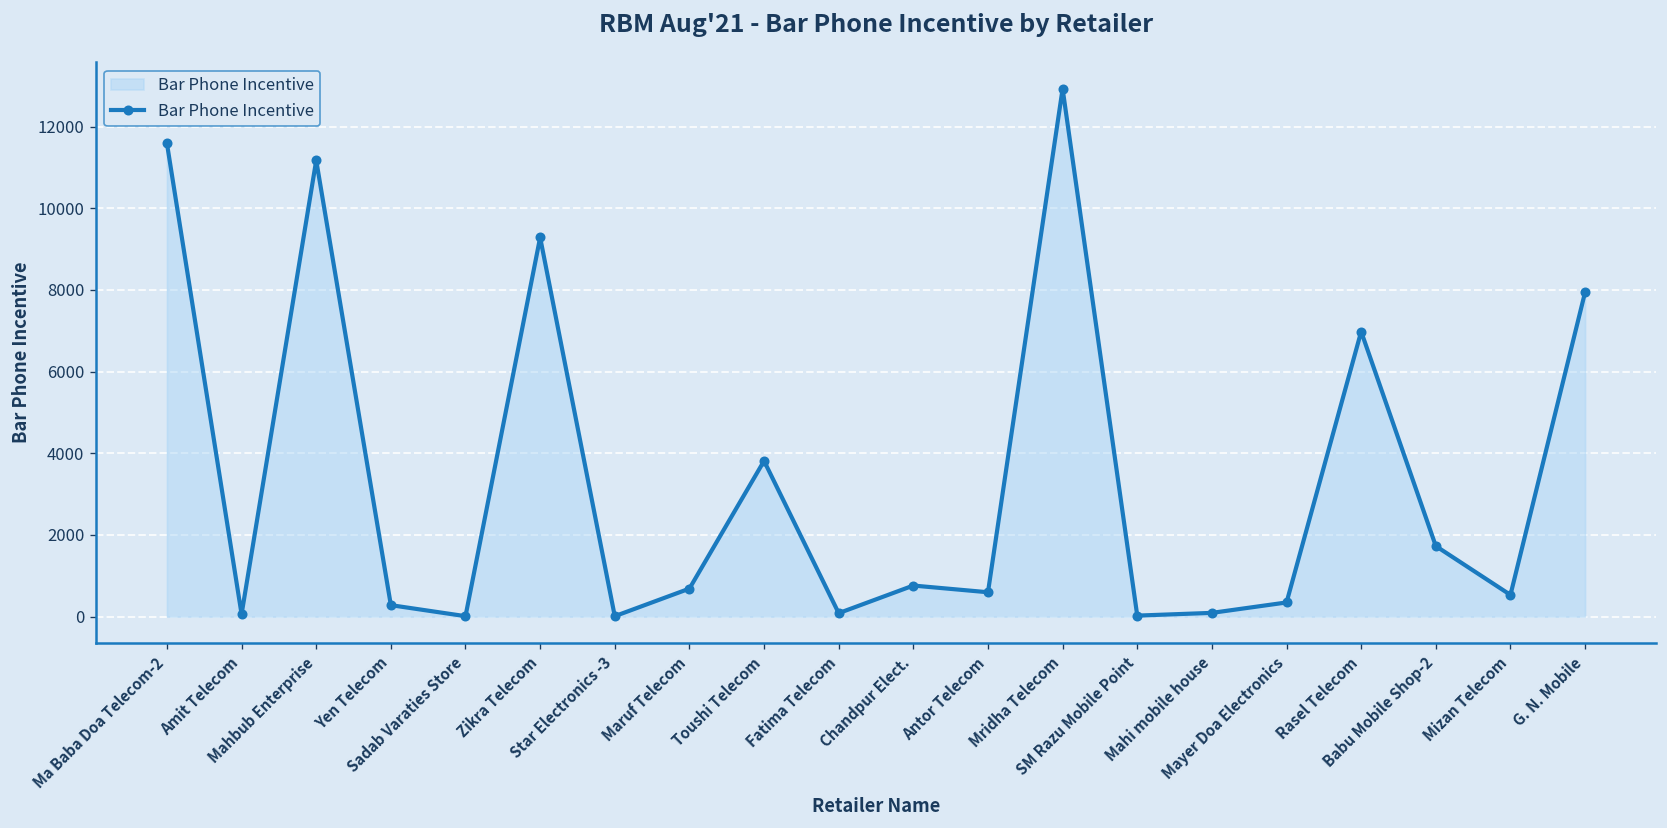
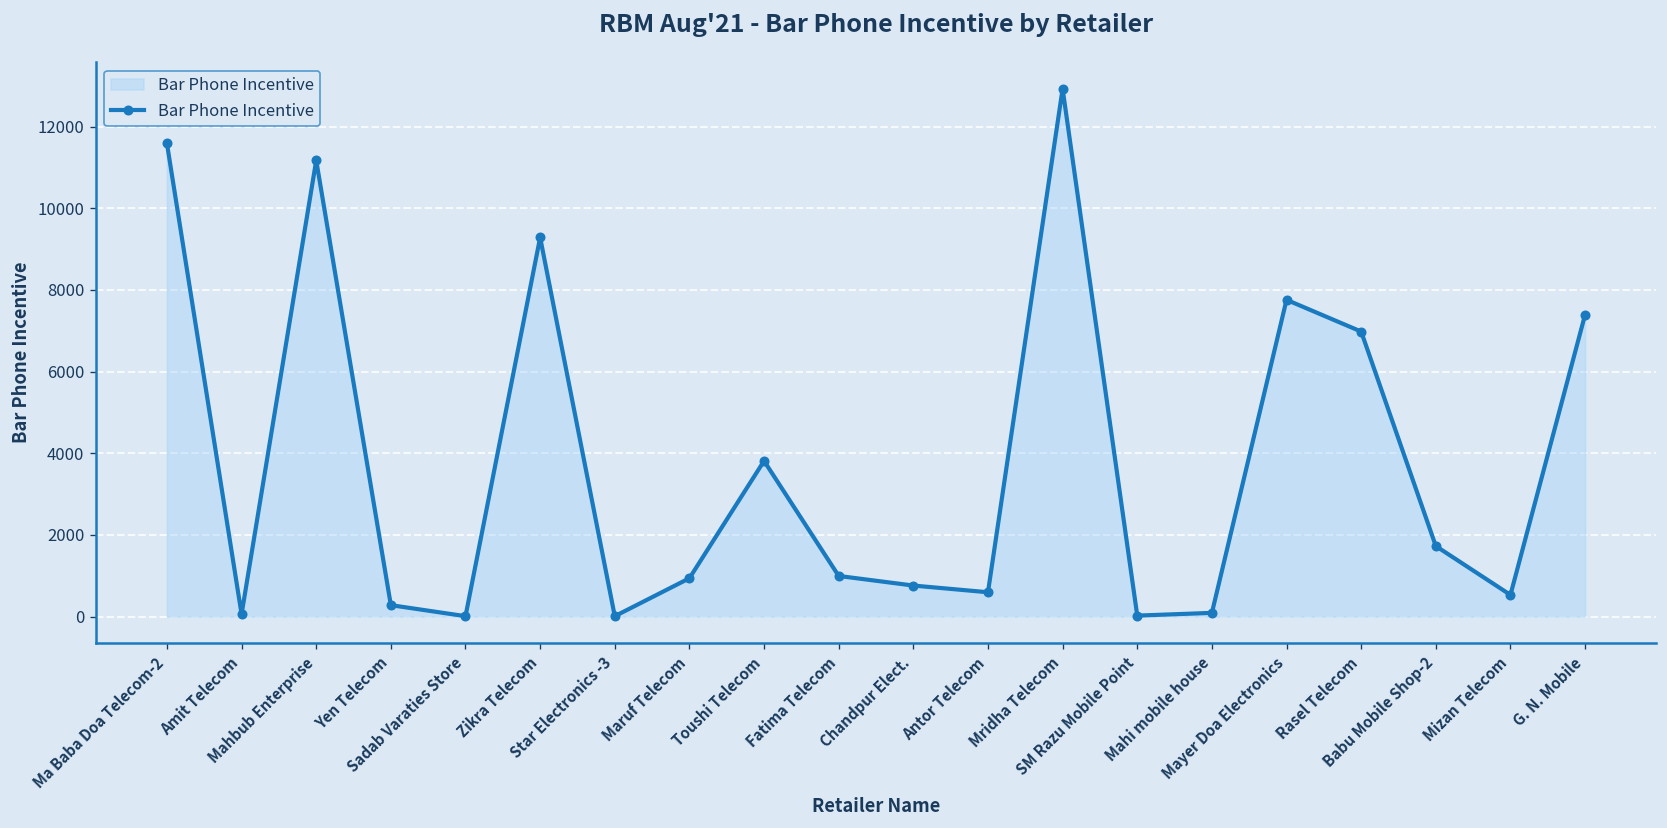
  {
    "Ma Baba Doa Telecom-2": 11600,
    "Amit Telecom": 100,
    "Mahbub Enterprise": 11200,
    "Yen Telecom": 300,
    "Sadab Varaties Store": 0,
    "Zikra Telecom": 9300,
    "Star Electronics -3": 0,
-   "Maruf Telecom": 700,
+   "Maruf Telecom": 900,
    "Toushi Telecom": 3800,
-   "Fatima Telecom": 100,
+   "Fatima Telecom": 1000,
    "Chandpur Elect.": 800,
    "Antor Telecom": 600,
    "Mridha Telecom": 12900,
    "SM Razu Mobile Point": 0,
    "Mahi mobile house": 100,
-   "Mayer Doa Electronics": 300,
+   "Mayer Doa Electronics": 7800,
    "Rasel Telecom": 7000,
    "Babu Mobile Shop-2": 1700,
    "Mizan Telecom": 500,
-   "G. N. Mobile": 7900
+   "G. N. Mobile": 7400
  }
